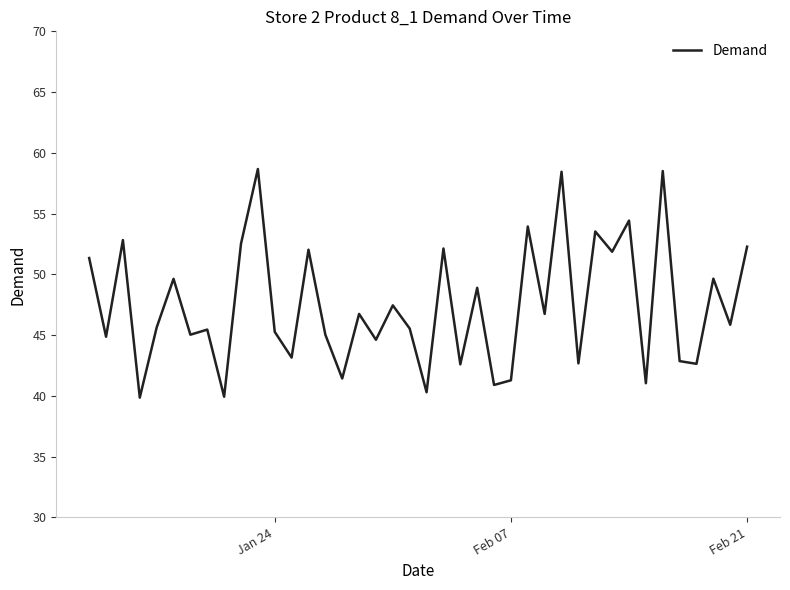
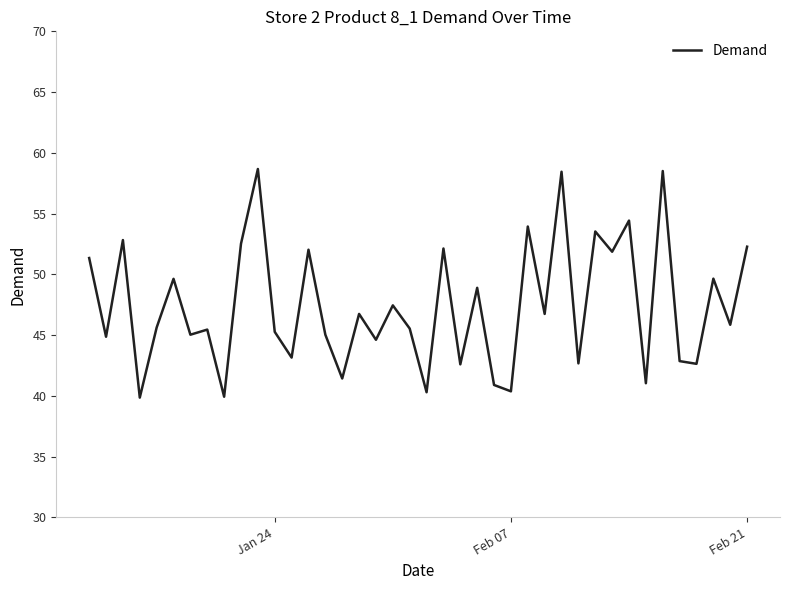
  {
    "Jan 24": 45.3,
-   "Feb 07": 41.3,
+   "Feb 07": 40.4,
    "Feb 21": 52.3
  }
